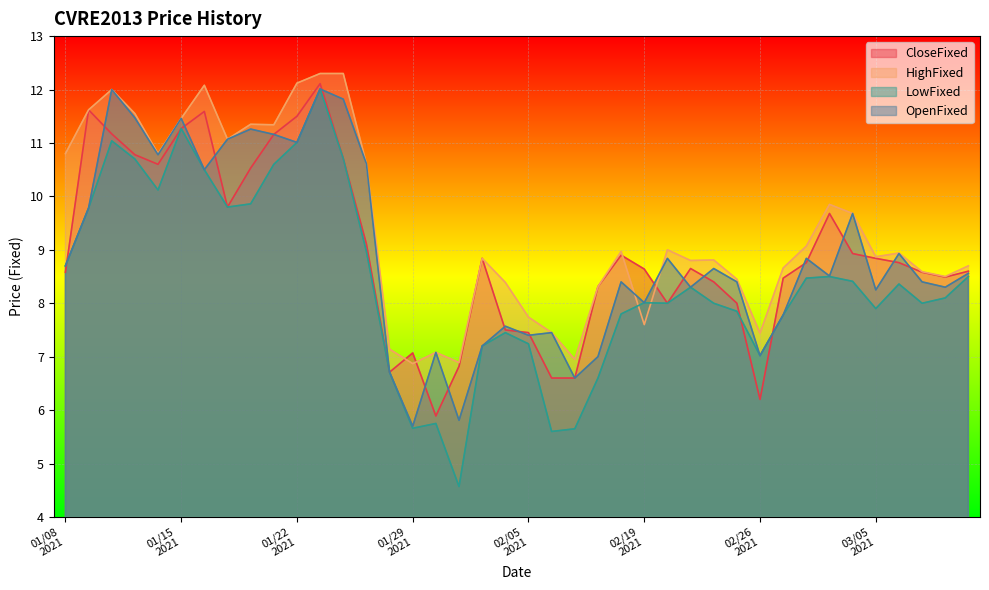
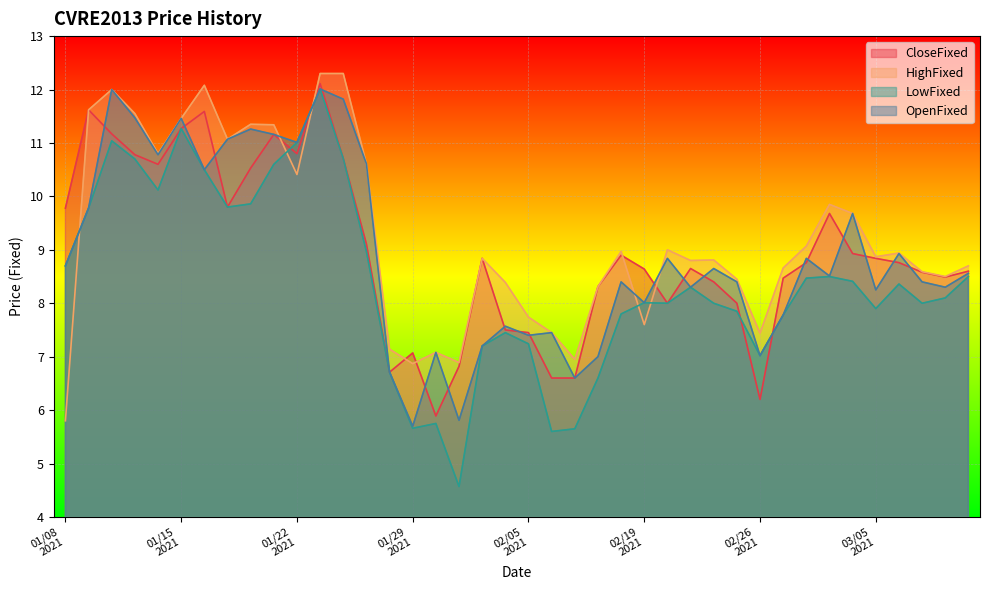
  {
    "CloseFixed": {
-     "01/08 2021": 8.6,
-     "01/22 2021": 11.5,
+     "01/08 2021": 9.8,
+     "01/22 2021": 10.8,
      "01/29 2021": 7.1,
      "02/05 2021": 7.5,
      "02/19 2021": 8.6,
      "02/26 2021": 6.2
    },
    "HighFixed": {
-     "01/08 2021": 10.8,
-     "01/22 2021": 12.1,
+     "01/08 2021": 5.8,
+     "01/22 2021": 10.4,
      "01/29 2021": 6.9,
      "02/05 2021": 7.7,
      "02/19 2021": 7.6,
      "02/26 2021": 7.4
    }
  }
